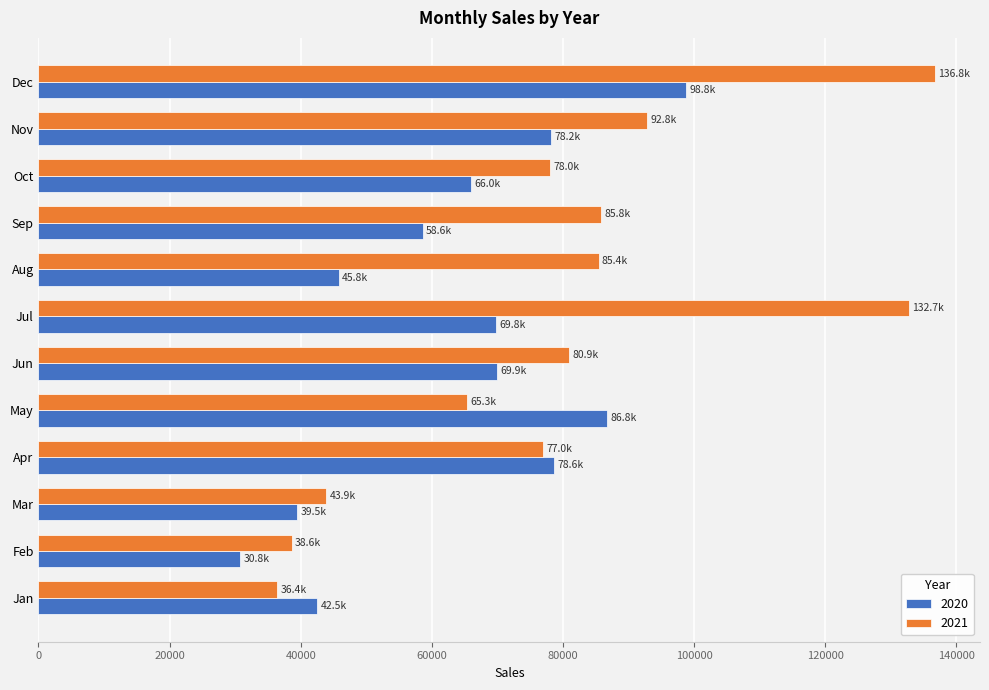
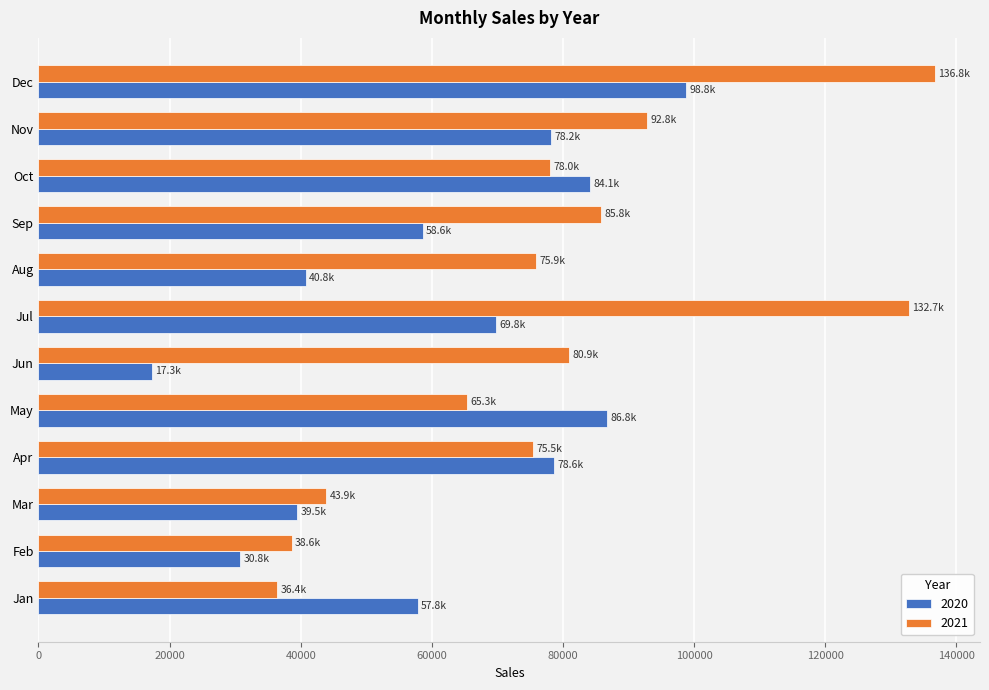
  {
    "2020": {
      "Dec": "98.8k",
      "Nov": "78.2k",
-     "Oct": "66.0k",
+     "Oct": "84.1k",
      "Sep": "58.6k",
-     "Aug": "45.8k",
+     "Aug": "40.8k",
      "Jul": "69.8k",
-     "Jun": "69.9k",
+     "Jun": "17.3k",
      "May": "86.8k",
      "Apr": "78.6k",
      "Mar": "39.5k",
      "Feb": "30.8k",
-     "Jan": "42.5k"
+     "Jan": "57.8k"
    },
    "2021": {
      "Dec": "136.8k",
      "Nov": "92.8k",
      "Oct": "78.0k",
      "Sep": "85.8k",
-     "Aug": "85.4k",
+     "Aug": "75.9k",
      "Jul": "132.7k",
      "Jun": "80.9k",
      "May": "65.3k",
-     "Apr": "77.0k",
+     "Apr": "75.5k",
      "Mar": "43.9k",
      "Feb": "38.6k",
      "Jan": "36.4k"
    }
  }
